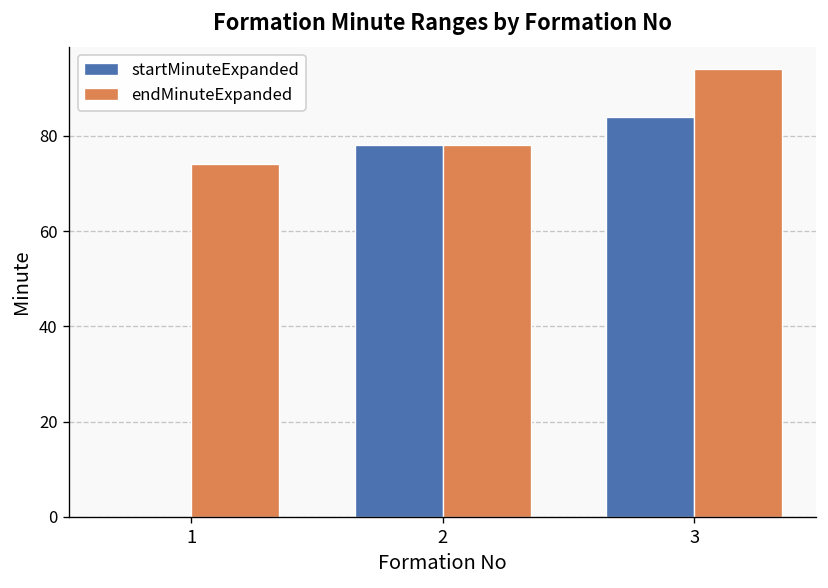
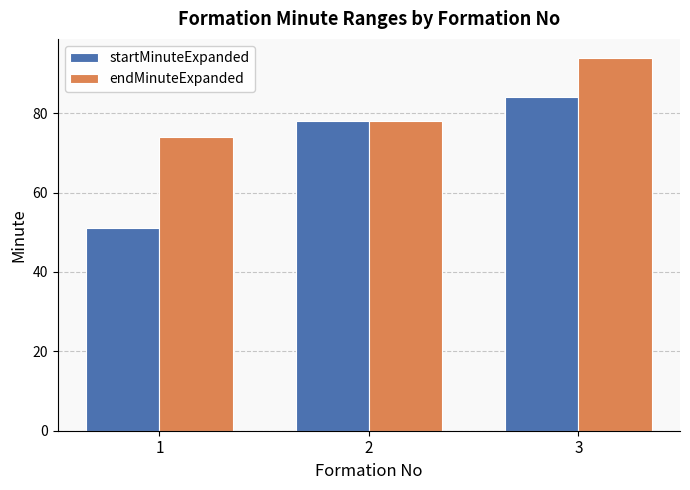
  {
    "startMinuteExpanded": {
-     "1": 0,
+     "1": 51,
      "2": 78,
      "3": 84
    },
    "endMinuteExpanded": {
      "1": 74,
      "2": 78,
      "3": 94
    }
  }
